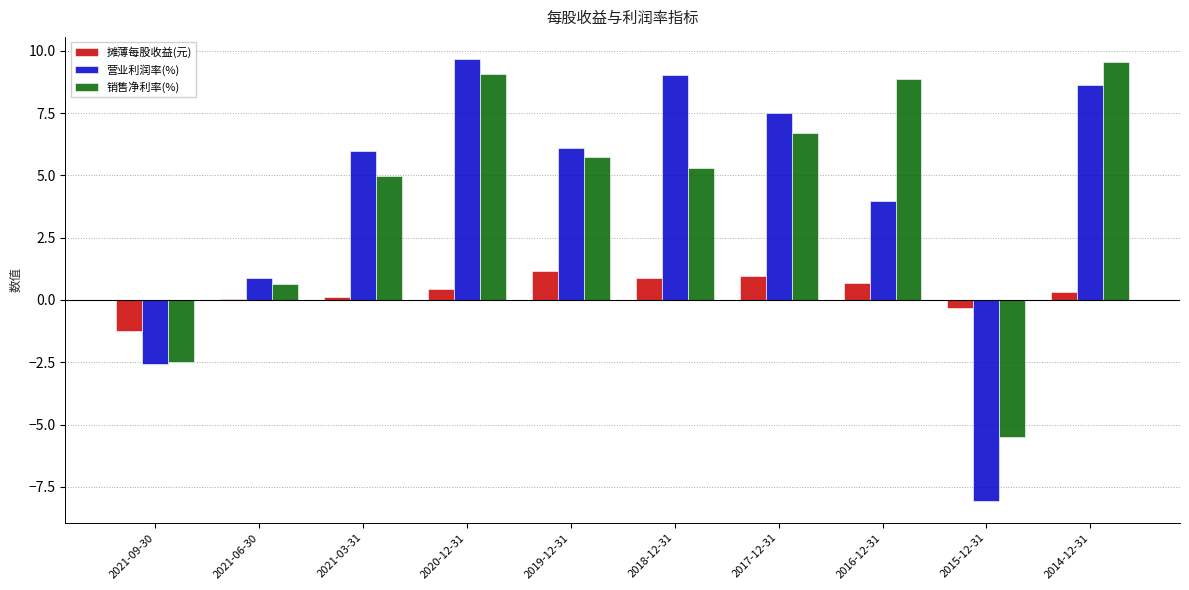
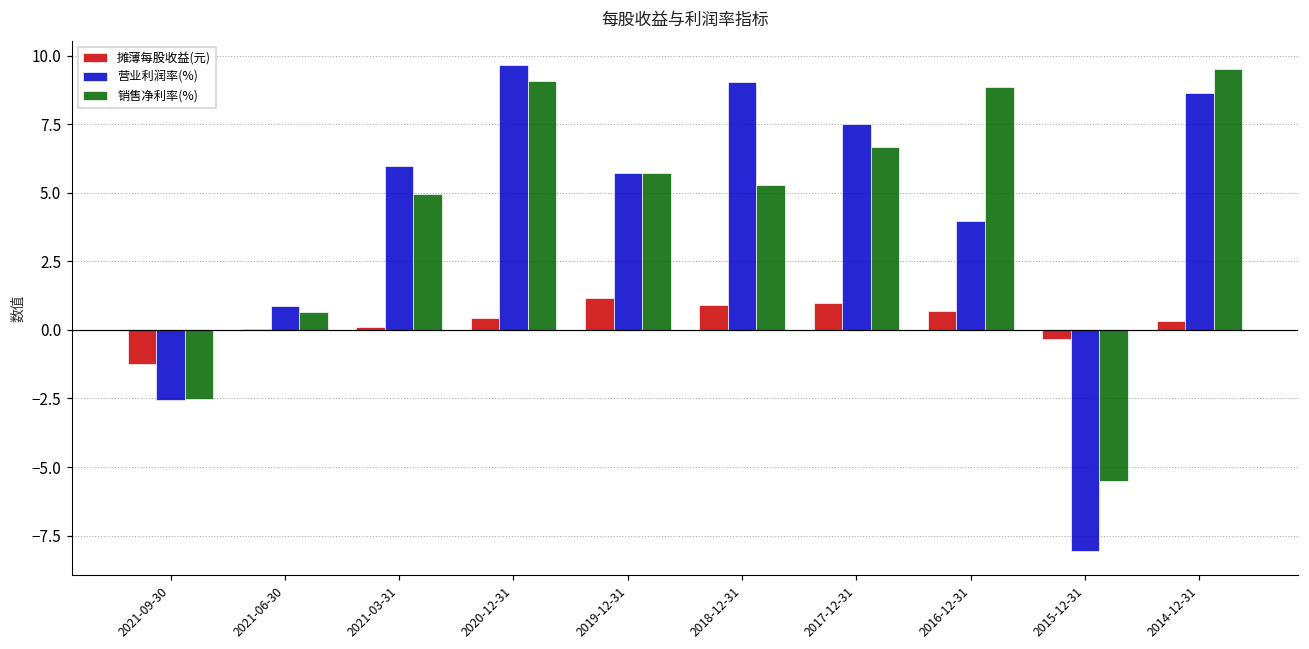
  {
    "摊薄每股收益(元)": {
      "2021-09-30": -1.2,
      "2021-03-31": 0.1,
      "2020-12-31": 0.4,
      "2019-12-31": 1.2,
      "2018-12-31": 0.9,
      "2017-12-31": 1.0,
      "2016-12-31": 0.7,
      "2015-12-31": -0.3,
      "2014-12-31": 0.3
    },
    "营业利润率(%)": {
      "2021-09-30": -2.6,
      "2021-06-30": 0.9,
      "2021-03-31": 6.0,
      "2020-12-31": 9.7,
-     "2019-12-31": 6.1,
+     "2019-12-31": 5.7,
      "2018-12-31": 9.0,
      "2017-12-31": 7.5,
      "2016-12-31": 4.0,
      "2015-12-31": -8.1,
      "2014-12-31": 8.6
    },
    "销售净利率(%)": {
      "2021-09-30": -2.5,
      "2021-06-30": 0.6,
      "2021-03-31": 5.0,
      "2020-12-31": 9.1,
      "2019-12-31": 5.7,
      "2018-12-31": 5.3,
      "2017-12-31": 6.7,
      "2016-12-31": 8.9,
      "2015-12-31": -5.5,
      "2014-12-31": 9.5
    }
  }
